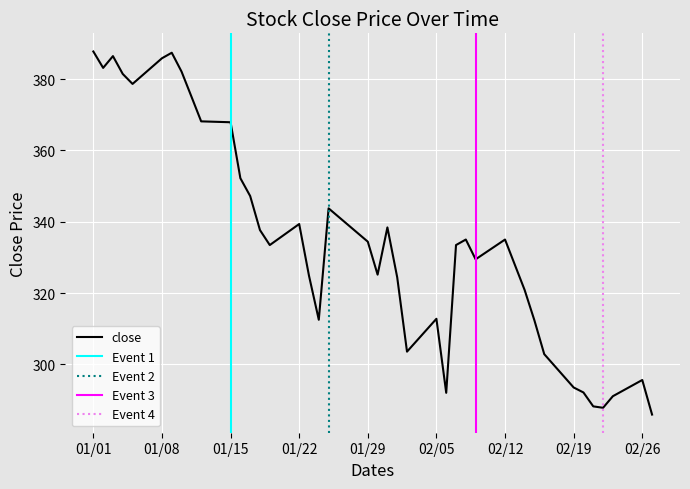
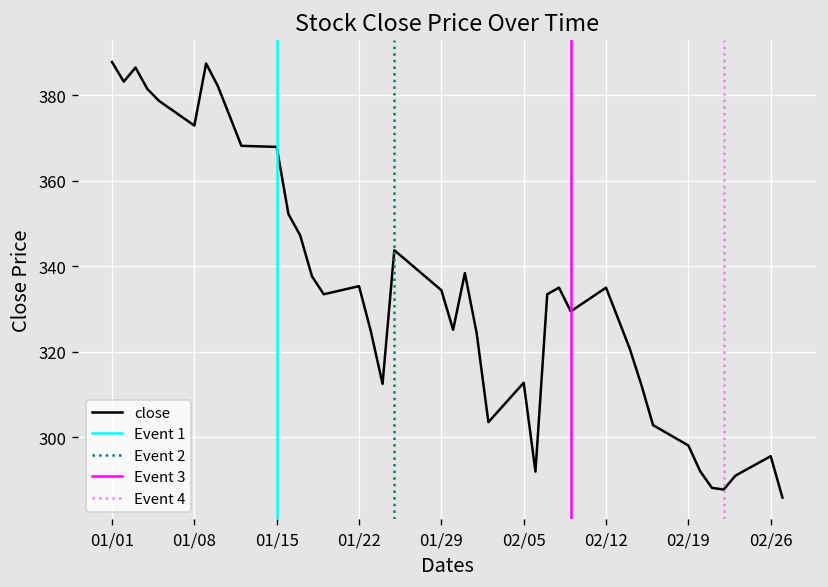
  {
    "01/01": 388,
-   "01/08": 386,
+   "01/08": 373,
    "01/15": 368,
-   "01/22": 339,
+   "01/22": 335,
    "01/29": 334,
    "02/05": 313,
    "02/12": 335,
-   "02/19": 294,
+   "02/19": 298,
    "02/26": 296
  }
